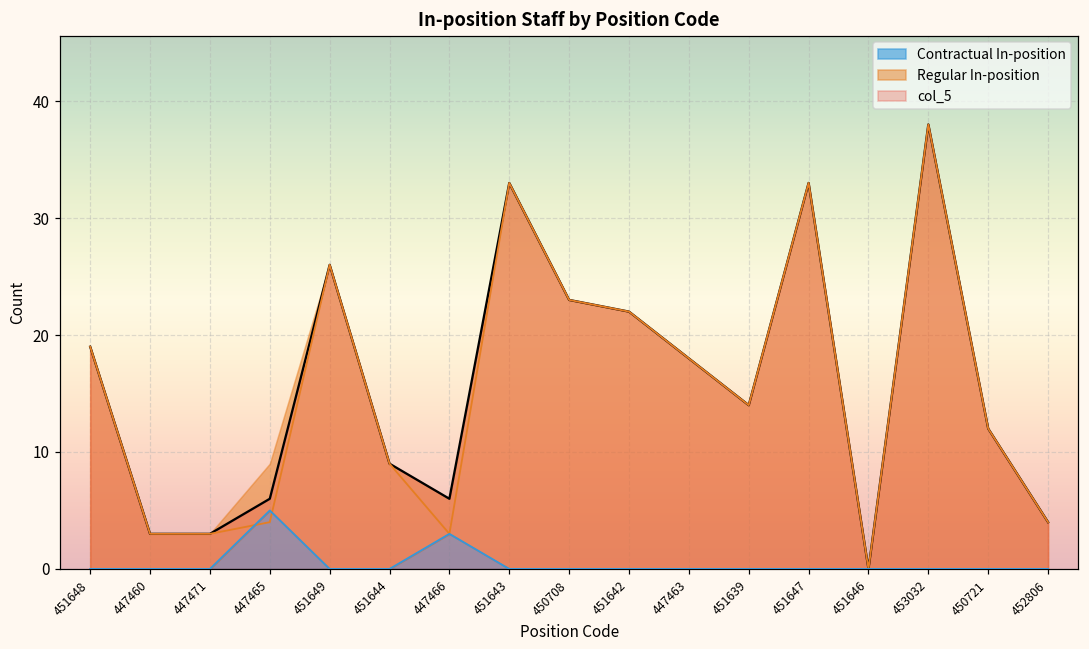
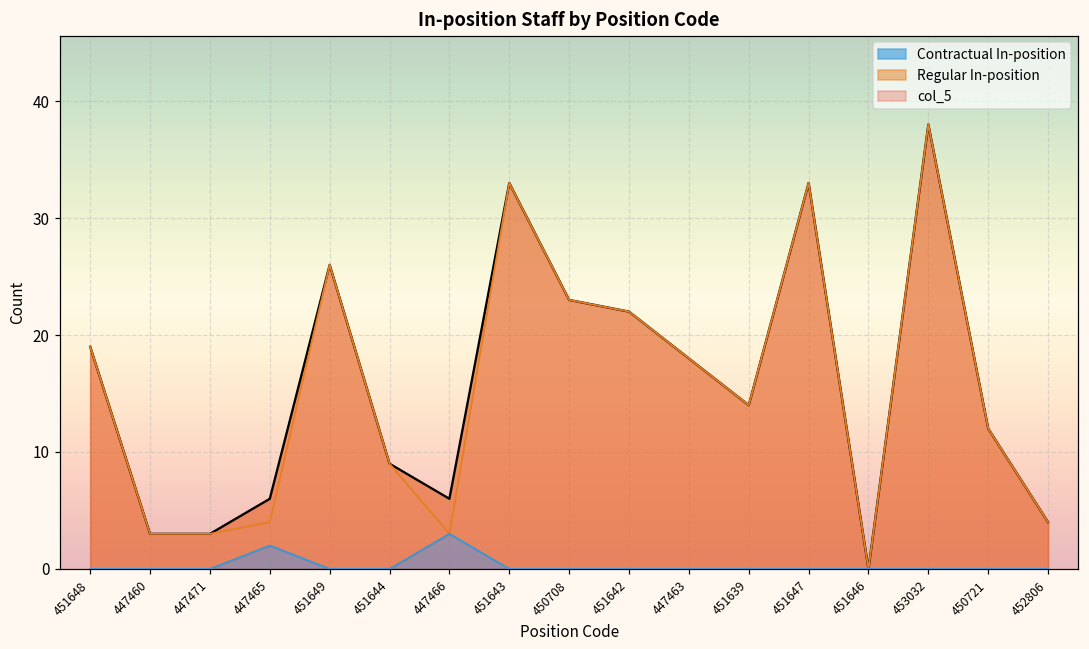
  {
    "Contractual In-position": {
      "451648": 0,
      "447460": 0,
      "447471": 0,
-     "447465": 5,
+     "447465": 2,
      "451649": 0,
      "451644": 0,
      "451643": 0,
      "450708": 0,
      "451642": 0,
      "447463": 0,
      "451639": 0,
      "451647": 0,
      "453032": 0,
      "450721": 0,
      "452806": 0
    }
  }
